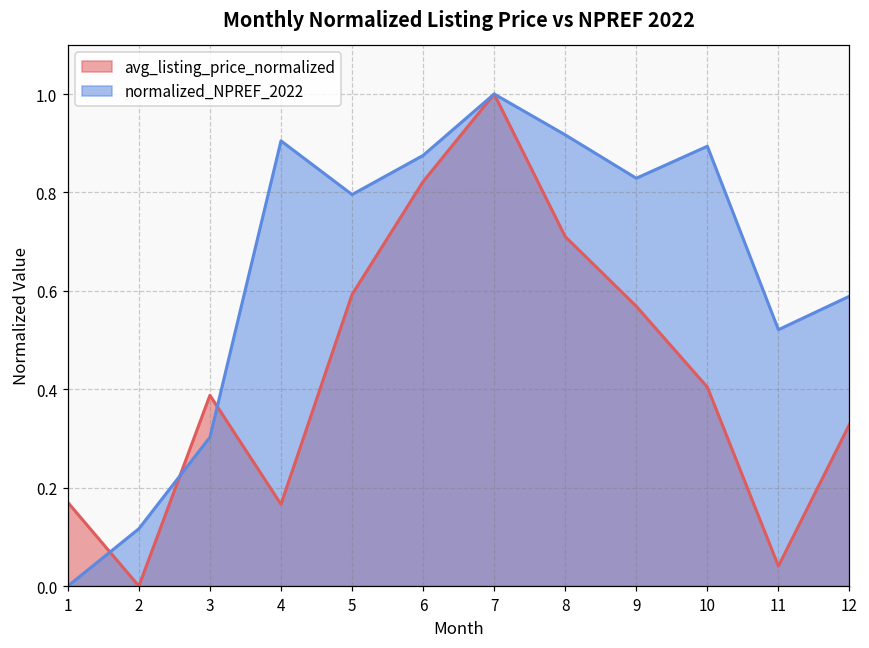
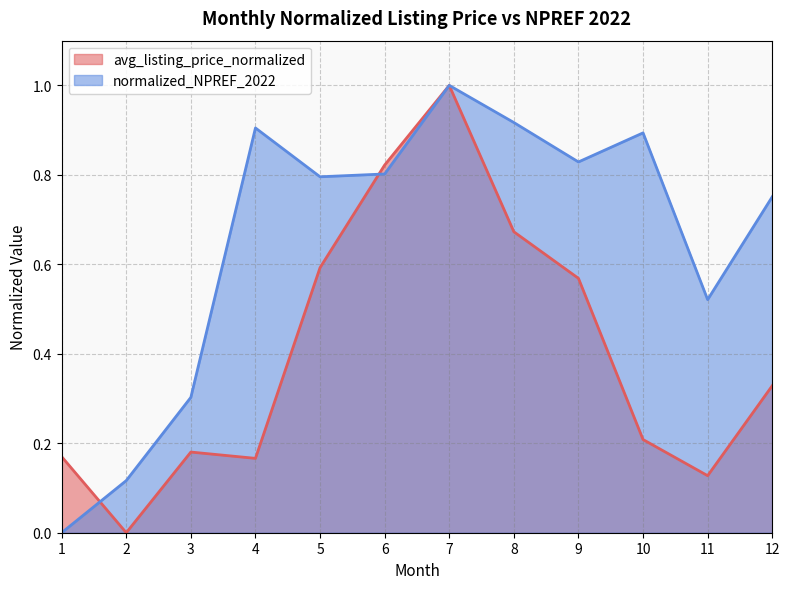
  {
    "avg_listing_price_normalized": {
      "1": 0.17,
      "2": 0.00,
-     "3": 0.39,
+     "3": 0.18,
      "4": 0.17,
      "5": 0.59,
      "6": 0.82,
-     "8": 0.71,
+     "8": 0.67,
      "9": 0.57,
-     "10": 0.40,
-     "11": 0.04,
+     "10": 0.21,
+     "11": 0.13,
      "12": 0.33
    },
    "normalized_NPREF_2022": {
      "1": 0.00,
      "2": 0.12,
      "3": 0.30,
      "4": 0.90,
      "5": 0.80,
-     "6": 0.88,
+     "6": 0.80,
      "8": 0.92,
      "9": 0.83,
      "10": 0.89,
      "11": 0.52,
-     "12": 0.59
+     "12": 0.75
    }
  }
